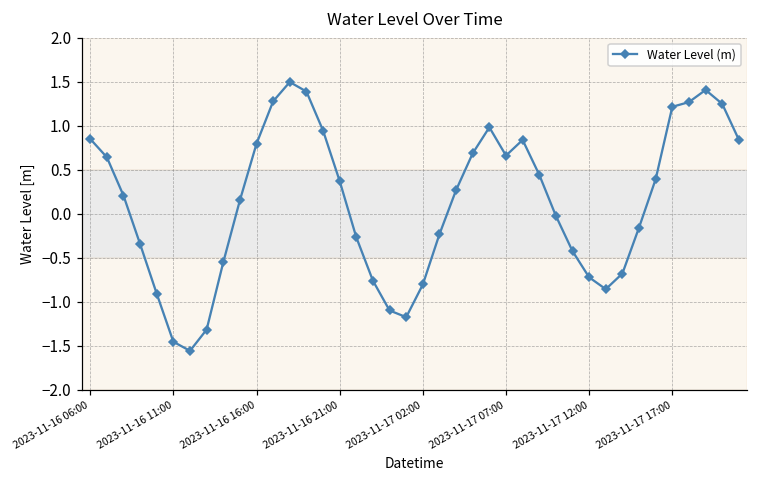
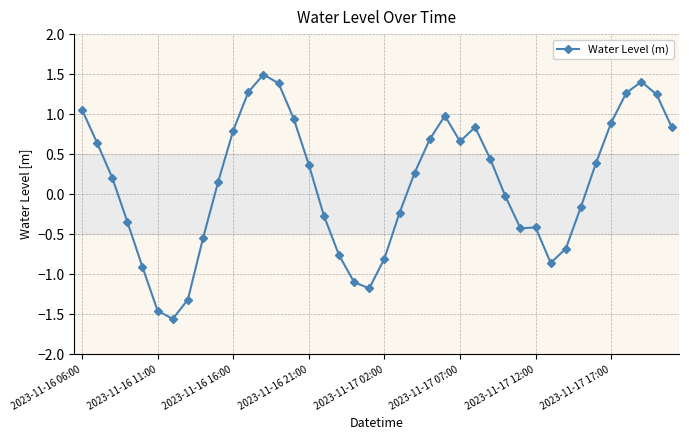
  {
-   "2023-11-16 06:00": 0.8,
+   "2023-11-16 06:00": 1.1,
    "2023-11-16 11:00": -1.5,
    "2023-11-16 16:00": 0.8,
    "2023-11-16 21:00": 0.4,
    "2023-11-17 02:00": -0.8,
    "2023-11-17 07:00": 0.7,
-   "2023-11-17 12:00": -0.7,
-   "2023-11-17 17:00": 1.2
+   "2023-11-17 12:00": -0.4,
+   "2023-11-17 17:00": 0.9
  }
